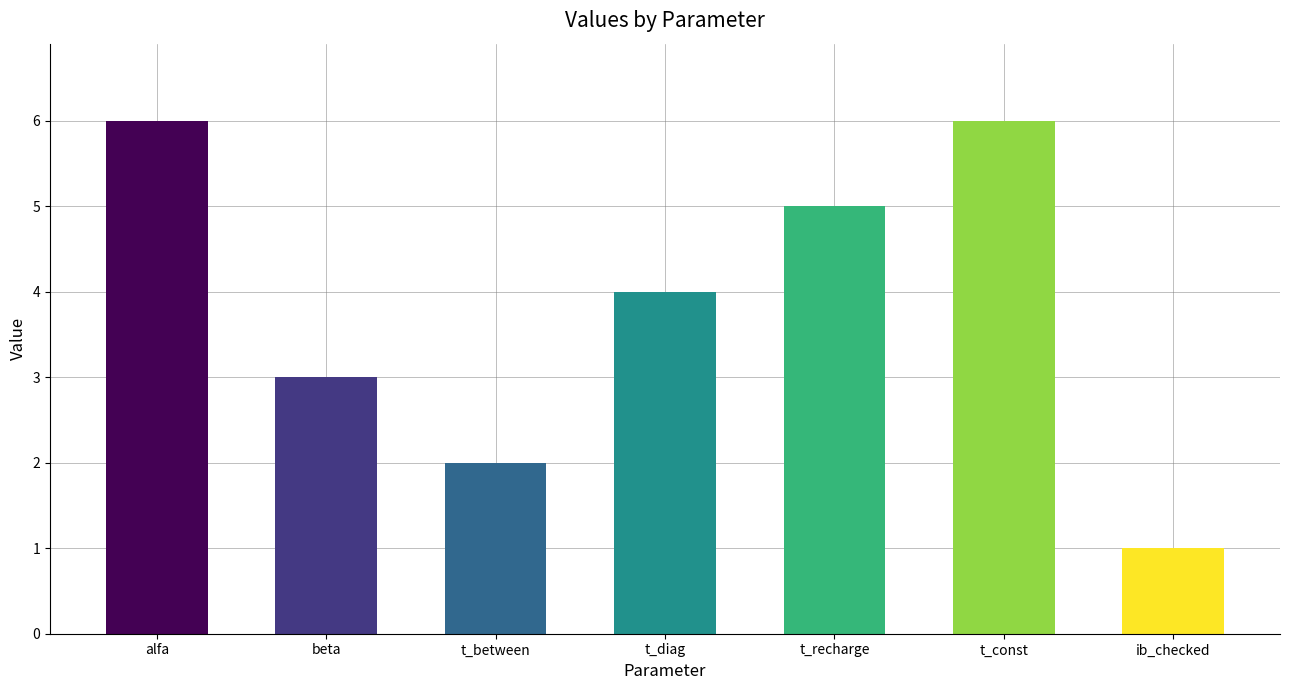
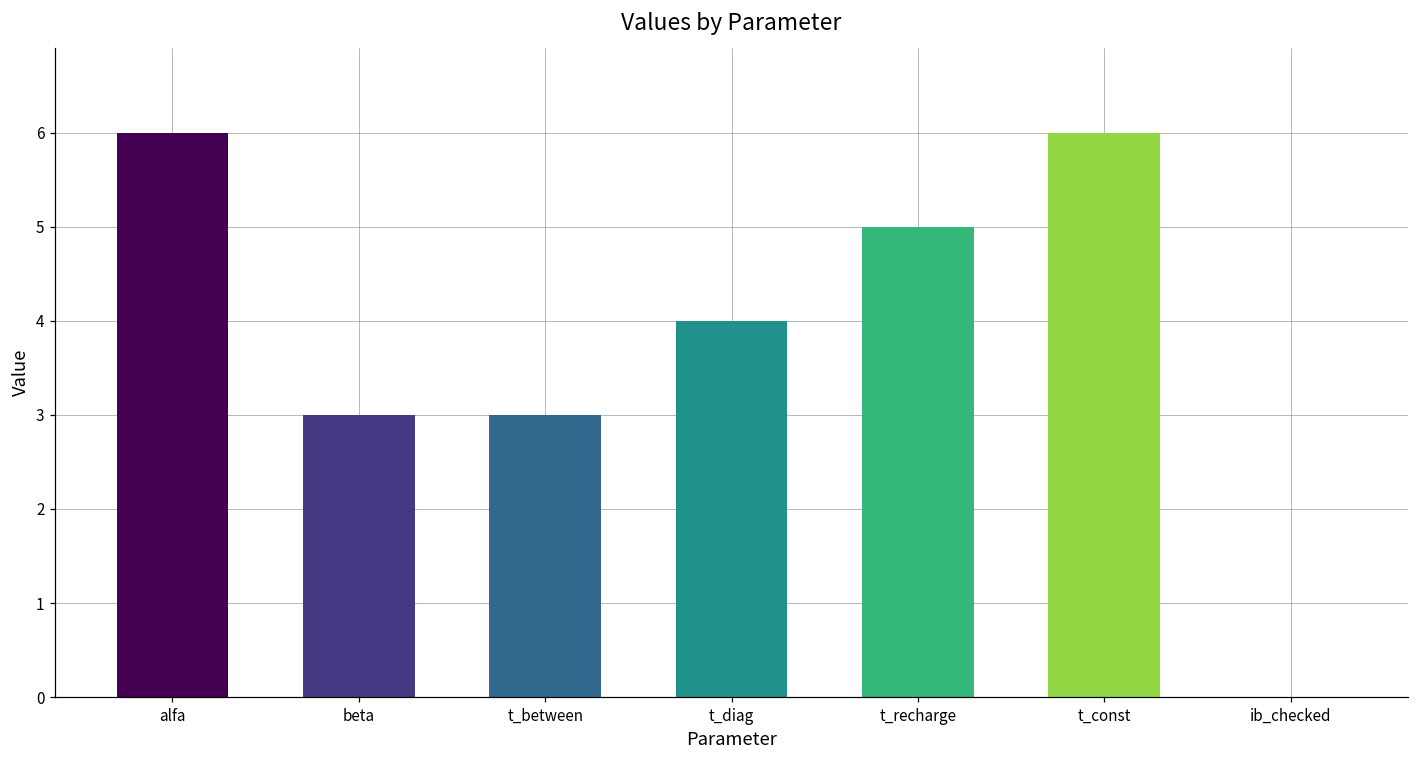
  {
    "alfa": 6,
    "beta": 3,
-   "t_between": 2,
+   "t_between": 3,
    "t_diag": 4,
    "t_recharge": 5,
    "t_const": 6,
-   "ib_checked": 1
+   "ib_checked": 0
  }
